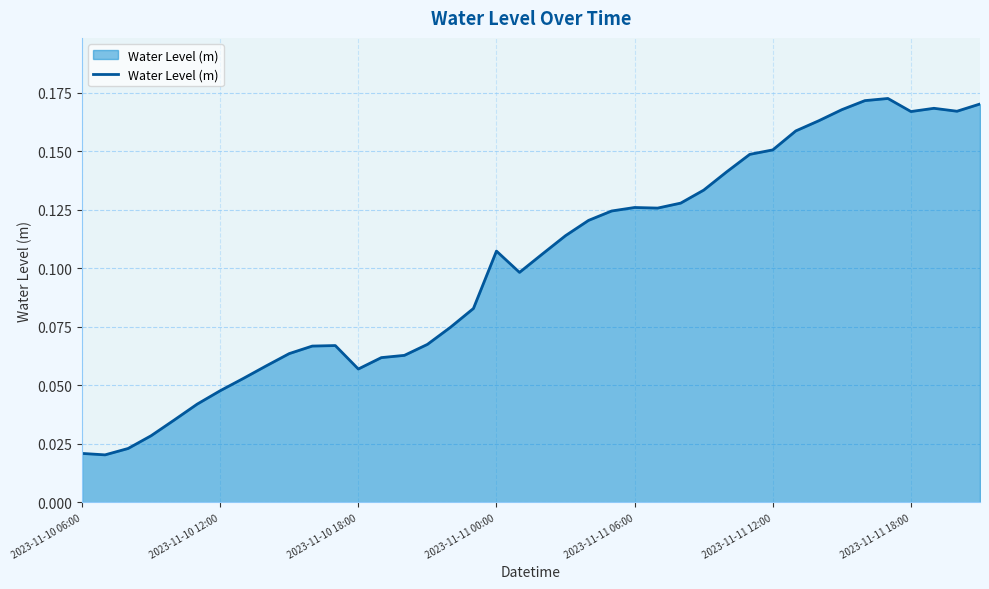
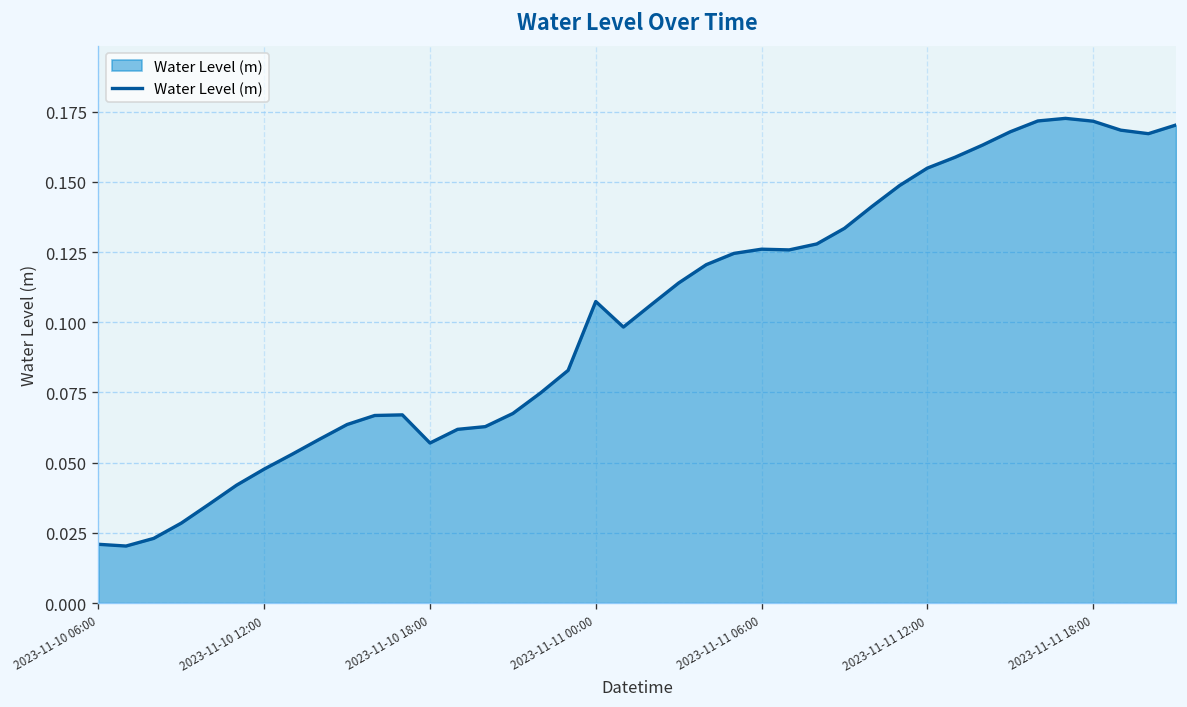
  {
    "2023-11-10 06:00": 0.021,
    "2023-11-10 12:00": 0.048,
    "2023-11-10 18:00": 0.057,
    "2023-11-11 00:00": 0.107,
    "2023-11-11 06:00": 0.126,
-   "2023-11-11 12:00": 0.151,
-   "2023-11-11 18:00": 0.167
+   "2023-11-11 12:00": 0.155,
+   "2023-11-11 18:00": 0.172
  }
